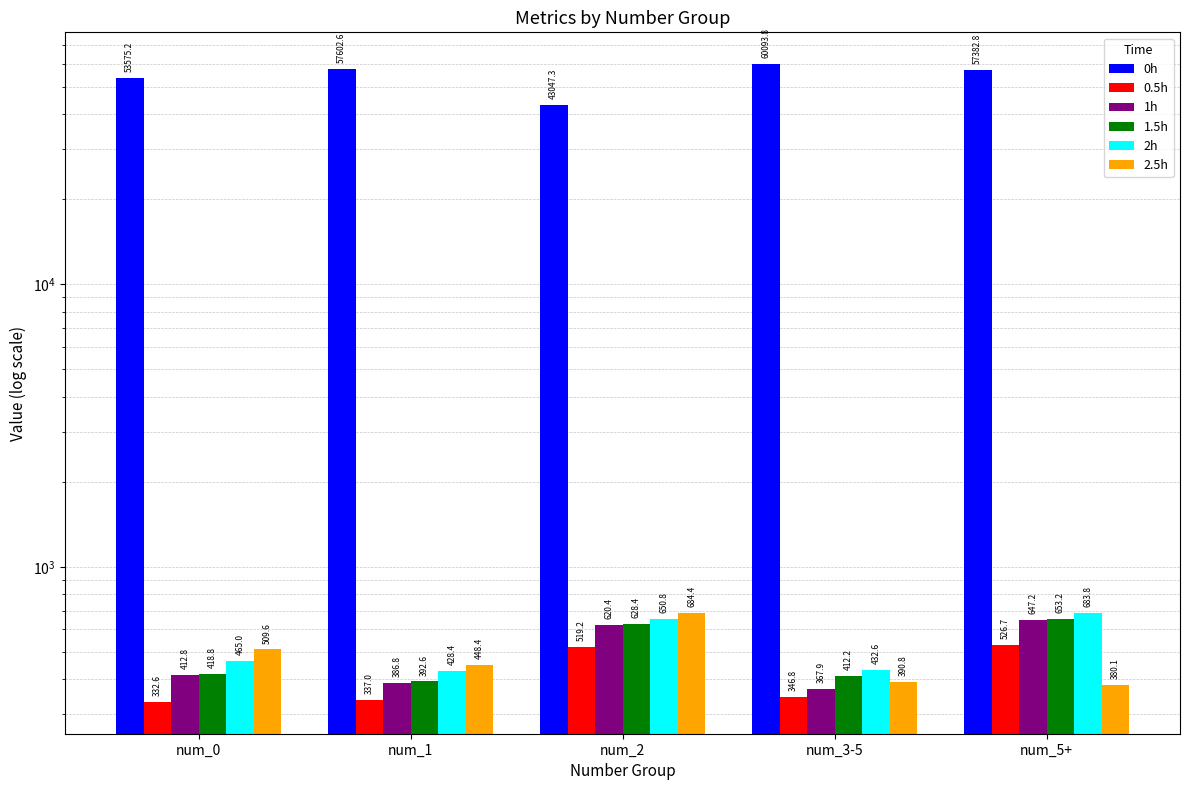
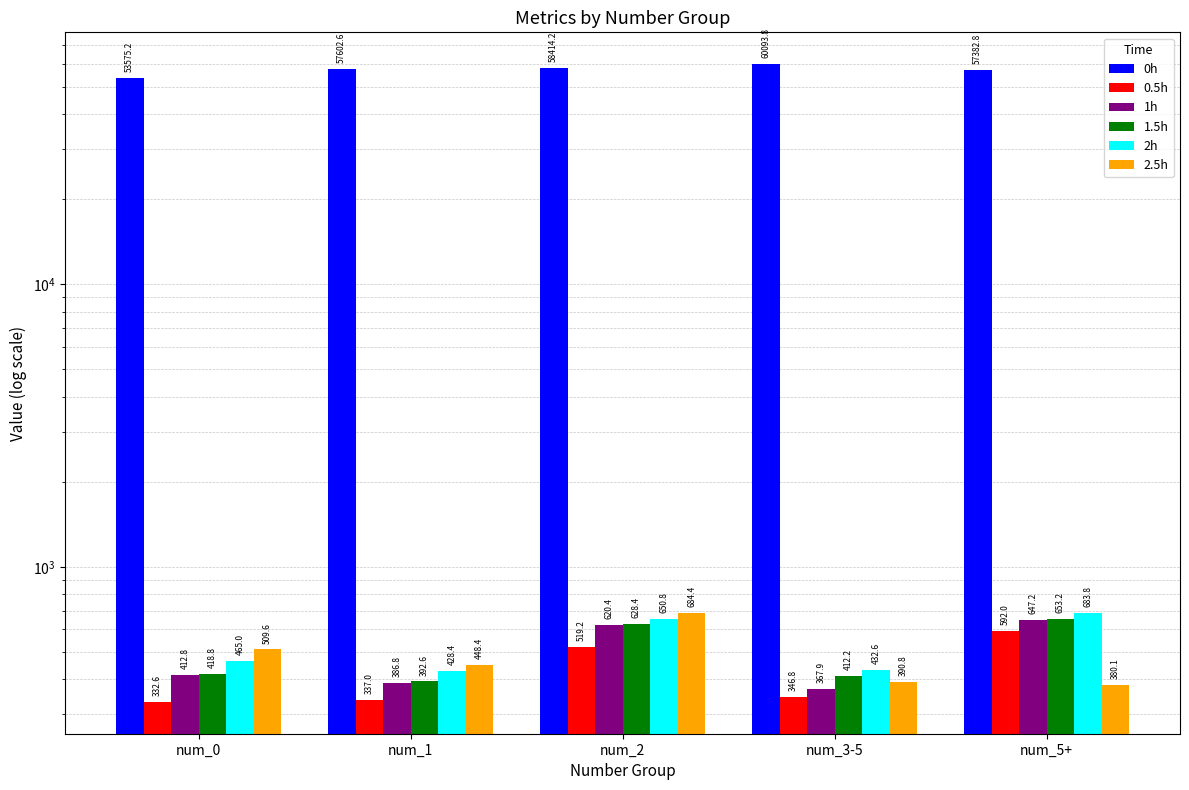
  {
    "0h": {
      "num_0": 53575.2,
      "num_1": 57602.6,
-     "num_2": 43047.3,
+     "num_2": 58414.2,
      "num_3-5": 60093.8,
      "num_5+": 57382.8
    },
    "0.5h": {
      "num_0": 332.6,
      "num_1": 337.0,
      "num_2": 519.2,
      "num_3-5": 346.8,
-     "num_5+": 526.7
+     "num_5+": 592.0
    },
    "1h": {
      "num_0": 412.8,
      "num_1": 386.8,
      "num_2": 620.4,
      "num_3-5": 367.9,
      "num_5+": 647.2
    },
    "1.5h": {
      "num_0": 418.8,
      "num_1": 392.6,
      "num_2": 628.4,
      "num_3-5": 412.2,
      "num_5+": 653.2
    },
    "2h": {
      "num_0": 465.0,
      "num_1": 428.4,
      "num_2": 650.8,
      "num_3-5": 432.6,
      "num_5+": 683.8
    },
    "2.5h": {
      "num_0": 509.6,
      "num_1": 448.4,
      "num_2": 684.4,
      "num_3-5": 390.8,
      "num_5+": 380.1
    }
  }
